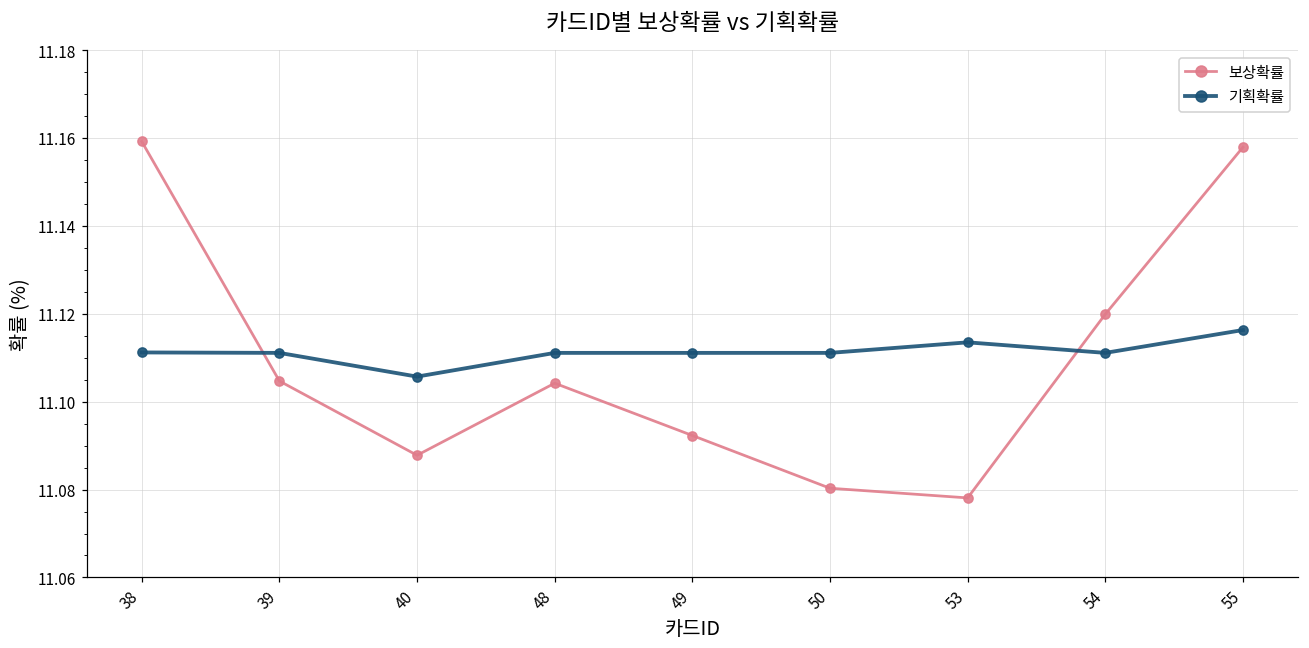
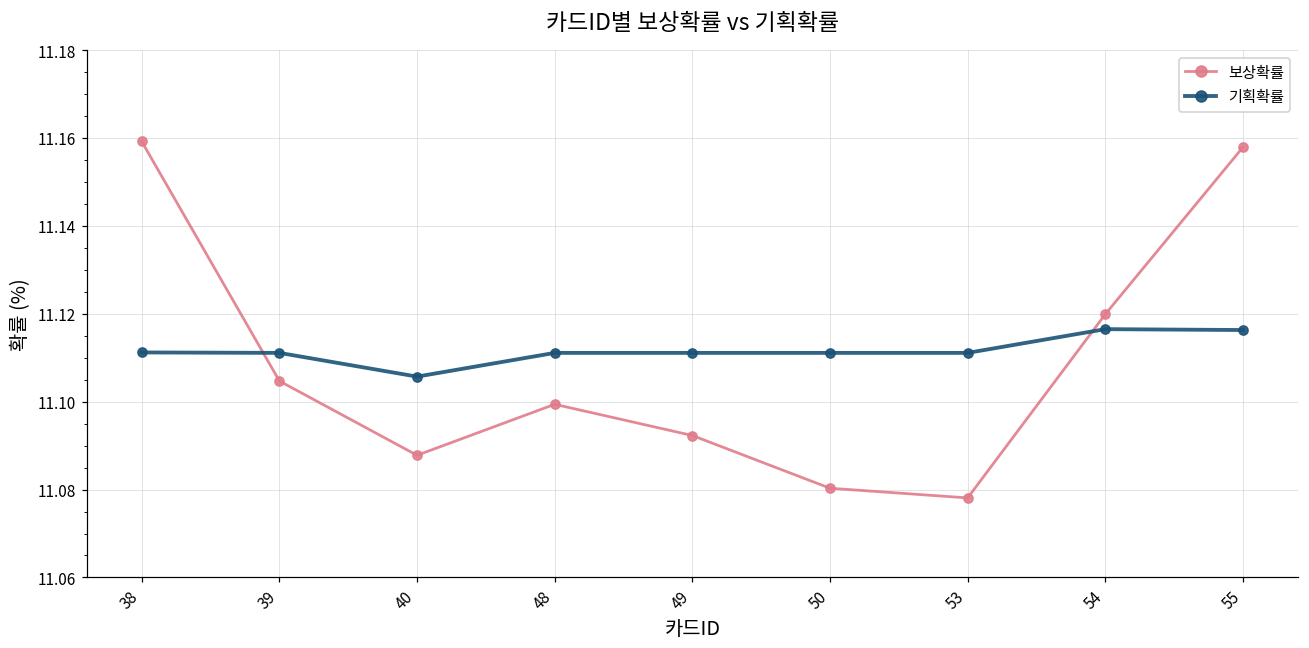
  {
    "보상확률": {
      "38": 11.159,
      "39": 11.105,
      "40": 11.088,
-     "48": 11.104,
+     "48": 11.099,
      "49": 11.092,
      "50": 11.080,
      "53": 11.078,
      "54": 11.120,
      "55": 11.158
    },
    "기획확률": {
      "38": 11.111,
      "39": 11.111,
      "40": 11.106,
      "48": 11.111,
      "49": 11.111,
      "50": 11.111,
-     "53": 11.114,
-     "54": 11.111,
+     "53": 11.111,
+     "54": 11.117,
      "55": 11.116
    }
  }
